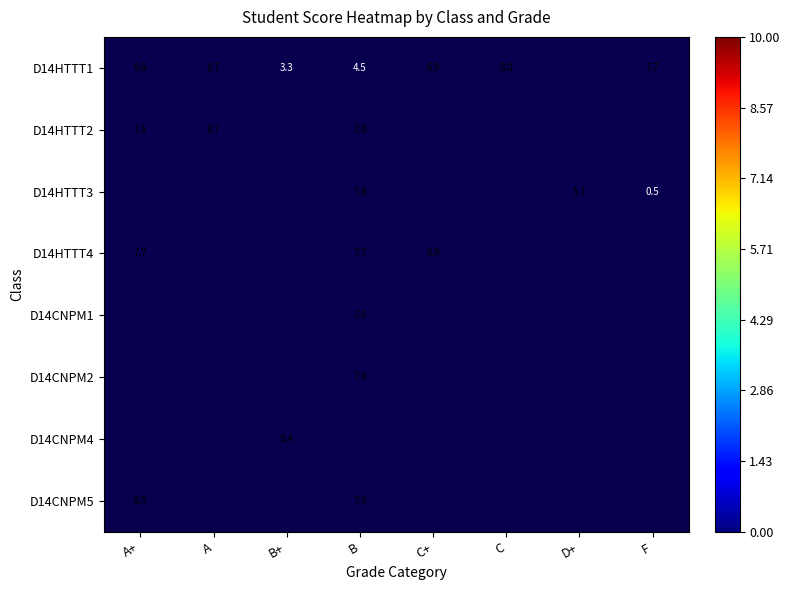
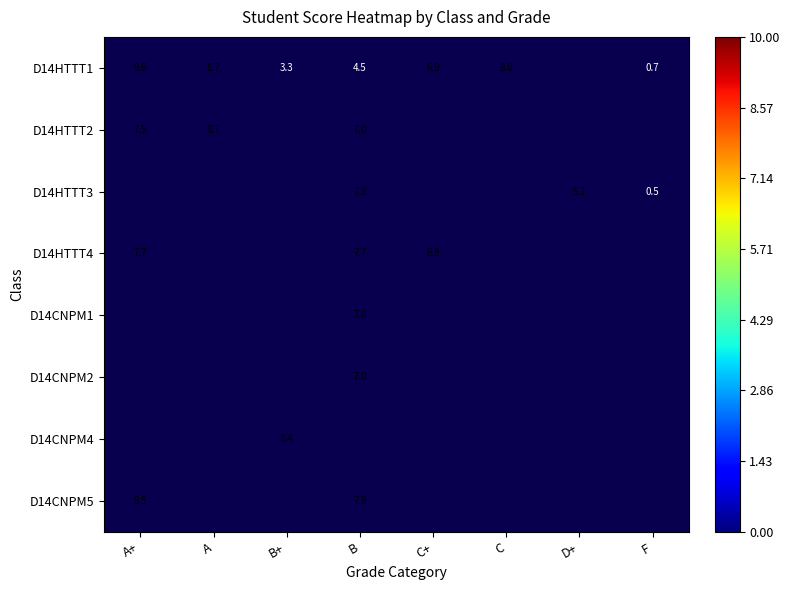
  {
    "D14HTTT1": {
      "A+": 9.6,
      "A": 8.7,
      "B+": 3.3,
      "B": 4.5,
      "C+": 6.9,
      "C": 8.0,
-     "F": 7.7
+     "F": 0.7
    },
    "D14HTTT2": {
      "A+": 7.5,
      "A": 8.7,
      "B": 7.0
    },
    "D14HTTT3": {
      "B": 7.8,
      "D+": 5.1,
      "F": 0.5
    },
    "D14HTTT4": {
      "A+": 7.7,
      "B": 7.7,
      "C+": 6.9
    },
    "D14CNPM1": {
      "B": 7.6
    },
    "D14CNPM2": {
      "B": 7.0
    },
    "D14CNPM4": {
      "B+": 8.4
    },
    "D14CNPM5": {
      "A+": 9.5,
      "B": 7.9
    }
  }
